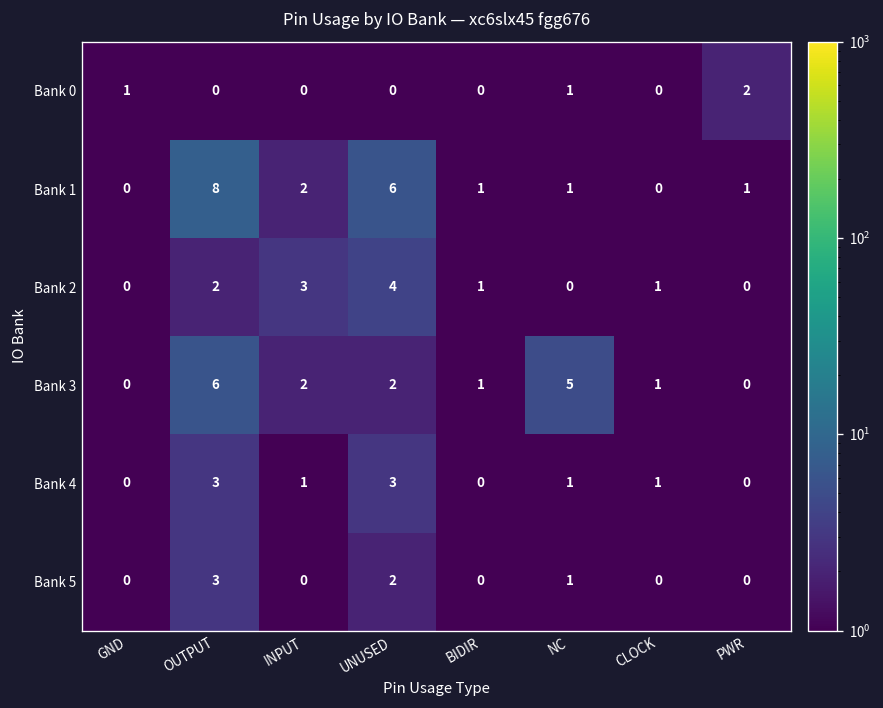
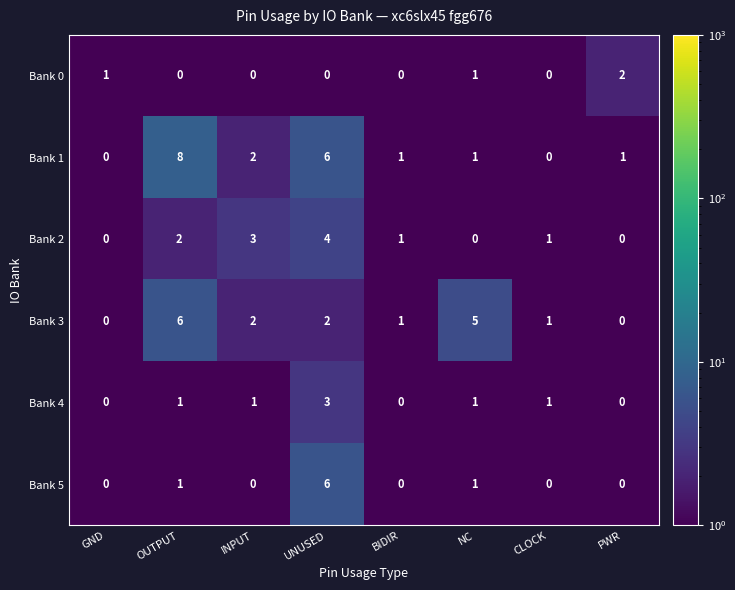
  {
    "Bank 0": {
      "GND": 1,
      "OUTPUT": 0,
      "INPUT": 0,
      "UNUSED": 0,
      "BIDIR": 0,
      "NC": 1,
      "CLOCK": 0,
      "PWR": 2
    },
    "Bank 1": {
      "GND": 0,
      "OUTPUT": 8,
      "INPUT": 2,
      "UNUSED": 6,
      "BIDIR": 1,
      "NC": 1,
      "CLOCK": 0,
      "PWR": 1
    },
    "Bank 2": {
      "GND": 0,
      "OUTPUT": 2,
      "INPUT": 3,
      "UNUSED": 4,
      "BIDIR": 1,
      "NC": 0,
      "CLOCK": 1,
      "PWR": 0
    },
    "Bank 3": {
      "GND": 0,
      "OUTPUT": 6,
      "INPUT": 2,
      "UNUSED": 2,
      "BIDIR": 1,
      "NC": 5,
      "CLOCK": 1,
      "PWR": 0
    },
    "Bank 4": {
      "GND": 0,
-     "OUTPUT": 3,
+     "OUTPUT": 1,
      "INPUT": 1,
      "UNUSED": 3,
      "BIDIR": 0,
      "NC": 1,
      "CLOCK": 1,
      "PWR": 0
    },
    "Bank 5": {
      "GND": 0,
-     "OUTPUT": 3,
+     "OUTPUT": 1,
      "INPUT": 0,
-     "UNUSED": 2,
+     "UNUSED": 6,
      "BIDIR": 0,
      "NC": 1,
      "CLOCK": 0,
      "PWR": 0
    }
  }
